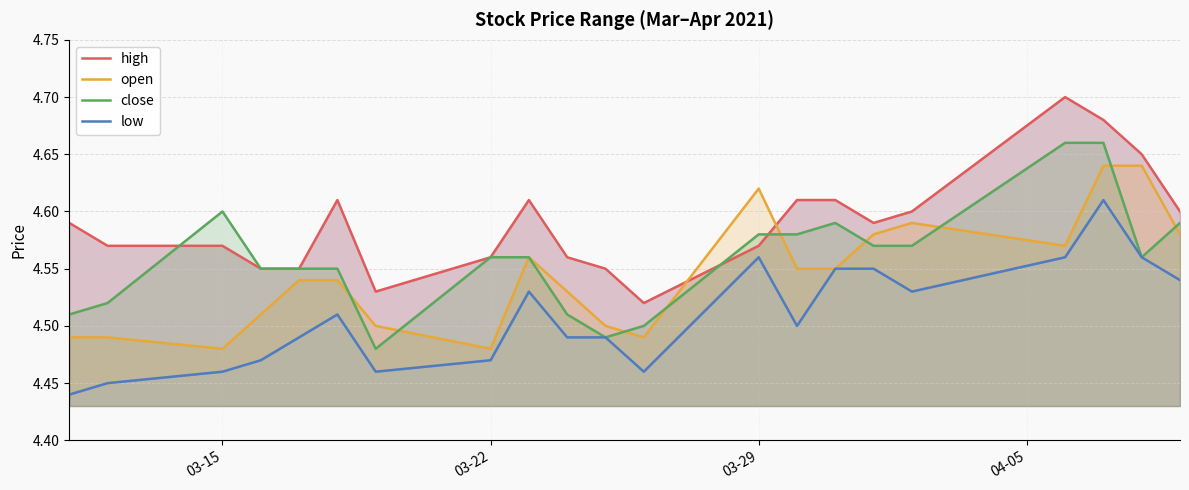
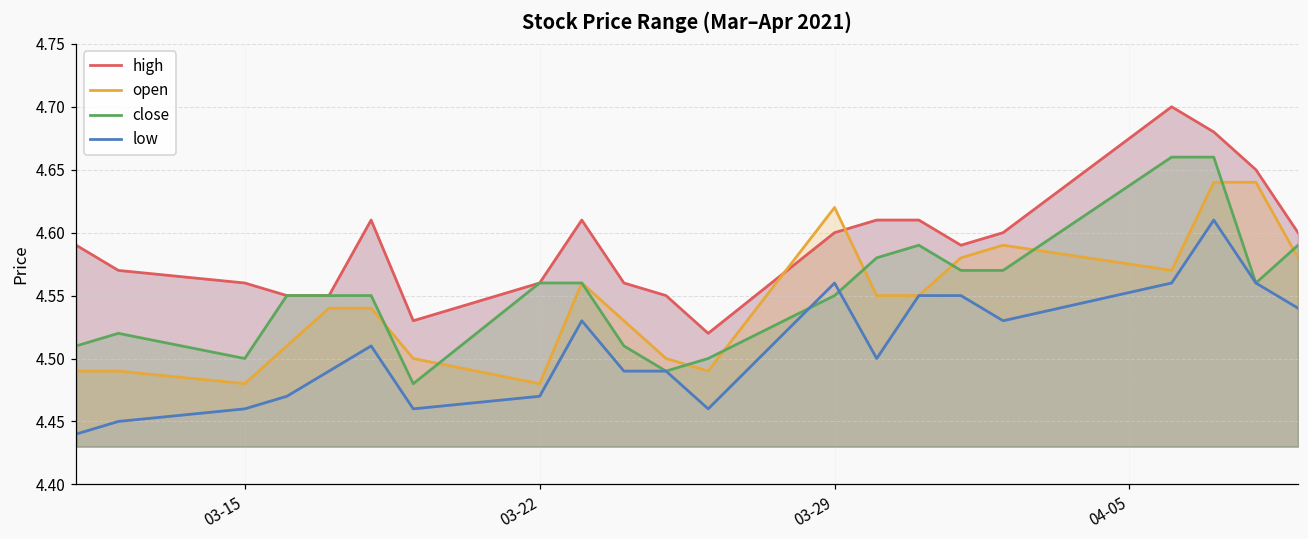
  {
    "high": {
-     "03-15": 4.57,
-     "03-29": 4.57
+     "03-15": 4.56,
+     "03-29": 4.60
    },
    "open": {
      "03-15": 4.48,
      "03-22": 4.48,
      "03-29": 4.62
    },
    "close": {
-     "03-15": 4.6,
-     "03-29": 4.58
+     "03-15": 4.5,
+     "03-29": 4.55
    },
    "low": {
      "03-15": 4.46,
      "03-22": 4.47,
      "03-29": 4.56
    }
  }
